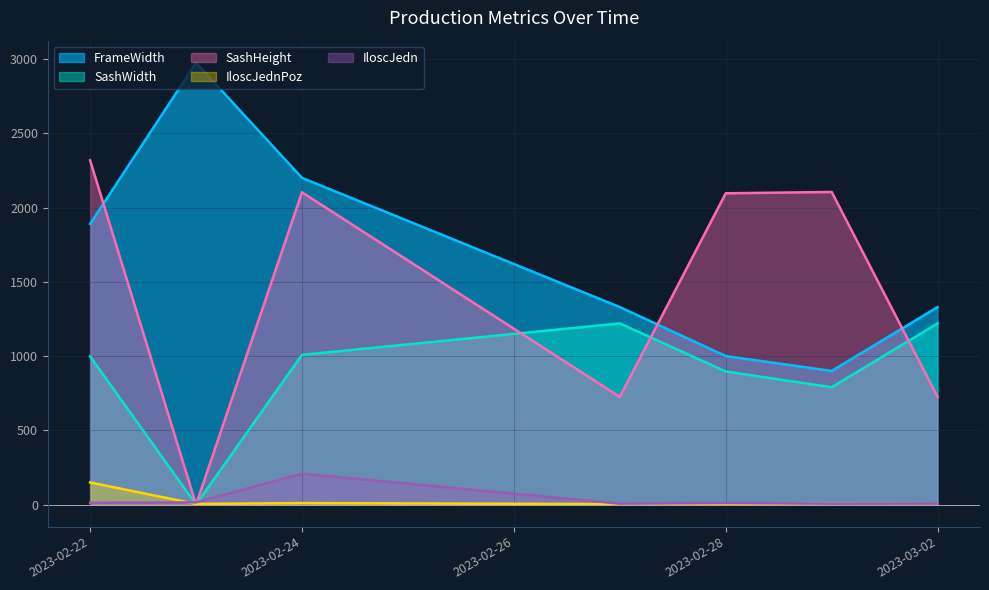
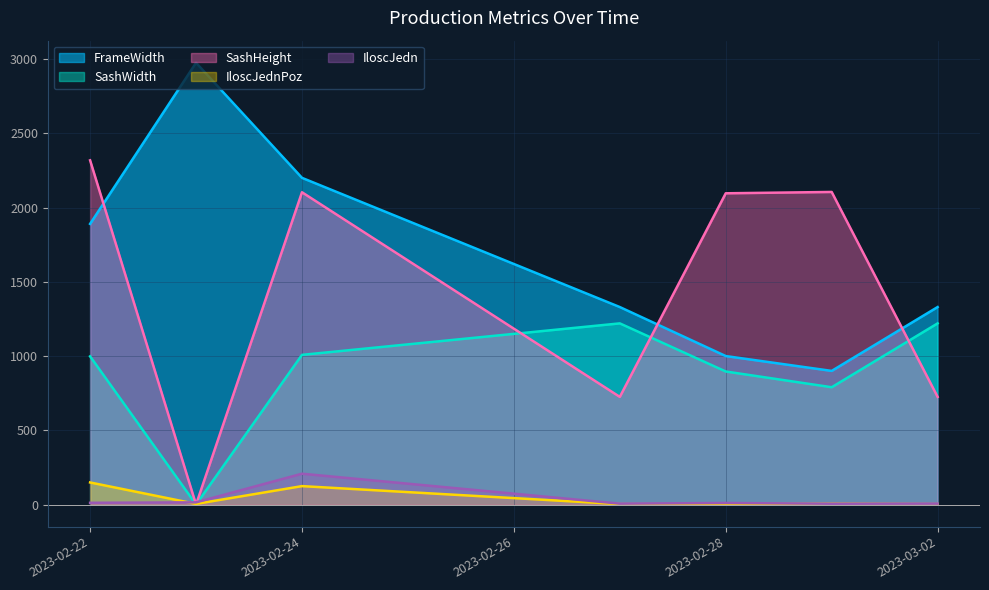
  {
    "FrameWidth": {
      "2023-02-22": 1890,
      "2023-02-24": 2200,
      "2023-02-28": 1000,
      "2023-03-02": 1330
    },
    "SashWidth": {
      "2023-02-22": 1000,
      "2023-02-24": 1010,
      "2023-02-28": 900,
      "2023-03-02": 1220
    },
    "SashHeight": {
      "2023-02-22": 2320,
      "2023-02-24": 2100,
      "2023-02-28": 2100,
      "2023-03-02": 730
    },
    "IloscJednPoz": {
      "2023-02-22": 150,
-     "2023-02-24": 10
+     "2023-02-24": 120
    },
    "IloscJedn": {
      "2023-02-22": 10,
      "2023-02-24": 210
    }
  }
